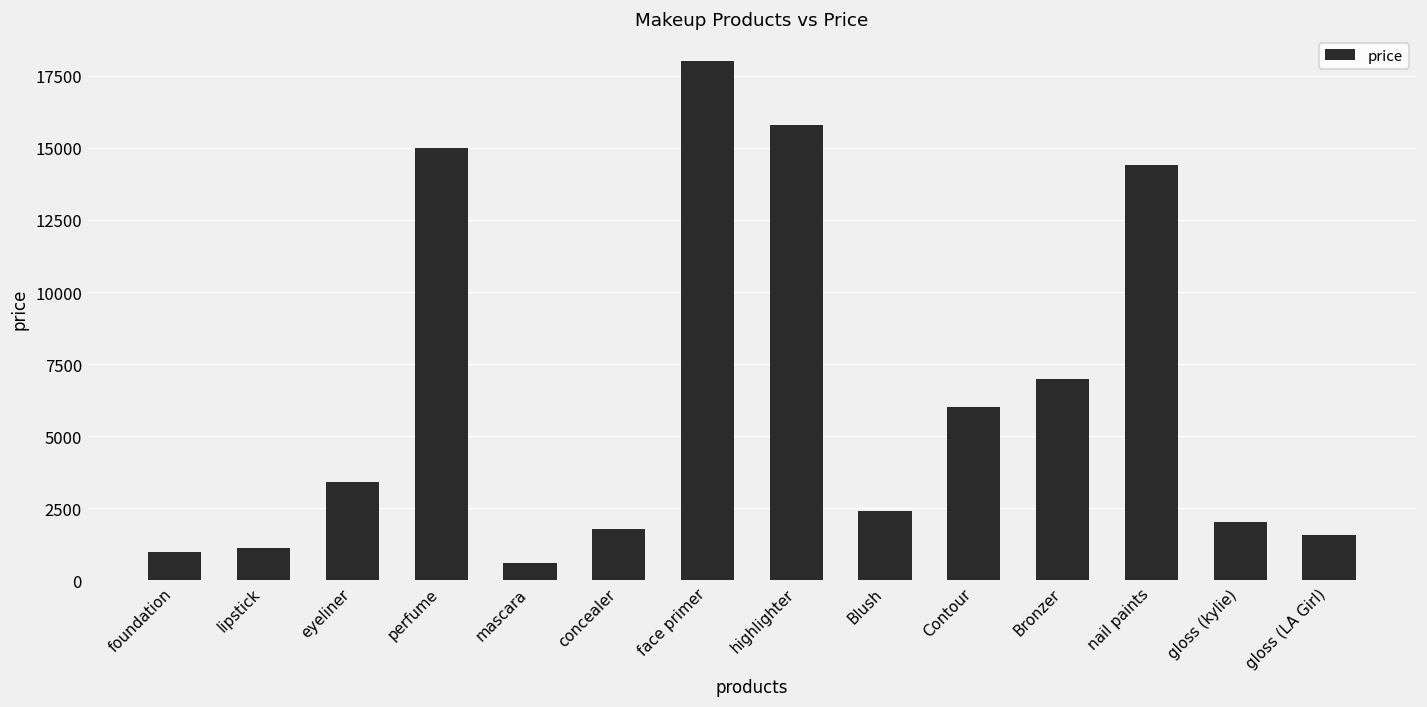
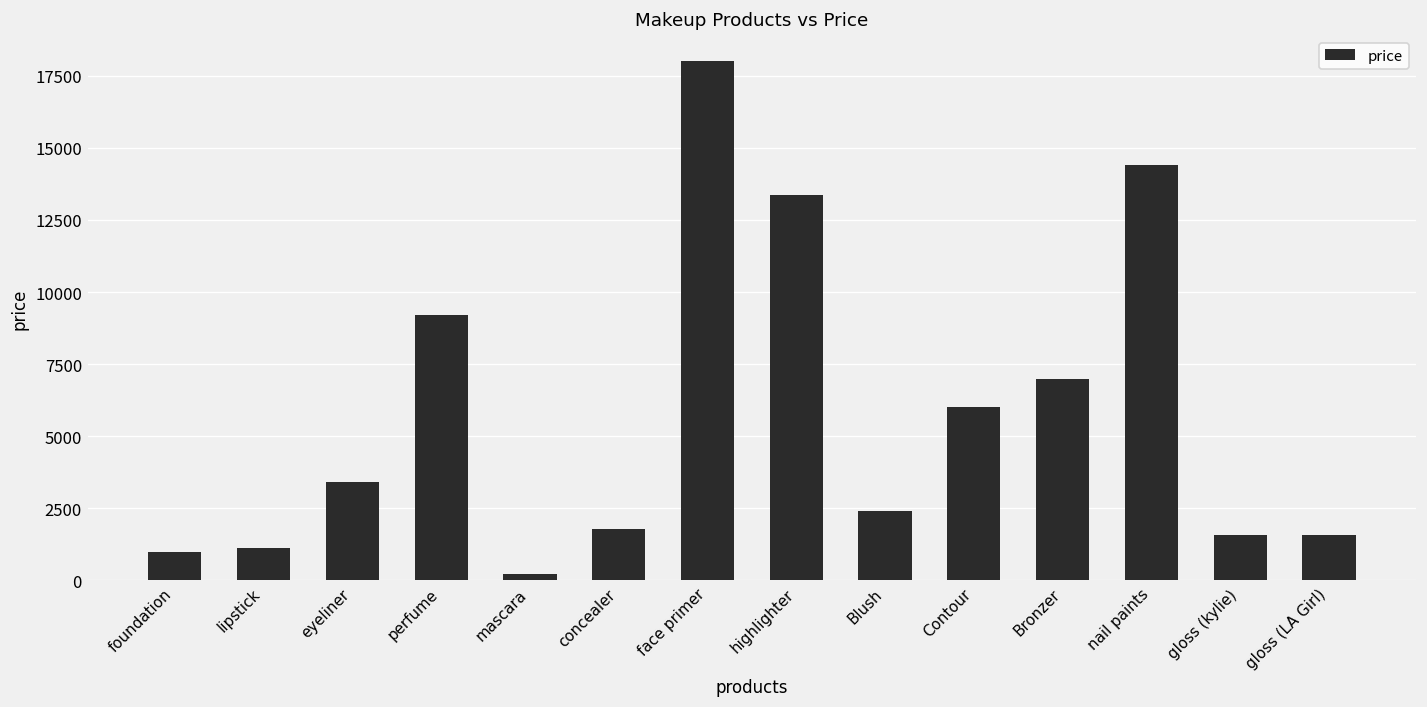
  {
    "foundation": 1000,
    "lipstick": 1100,
    "eyeliner": 3400,
-   "perfume": 15000,
-   "mascara": 600,
+   "perfume": 9200,
+   "mascara": 200,
    "concealer": 1800,
    "face primer": 18000,
-   "highlighter": 15800,
+   "highlighter": 13400,
    "Blush": 2400,
    "Contour": 6000,
    "Bronzer": 7000,
    "nail paints": 14400,
-   "gloss (kylie)": 2000,
+   "gloss (kylie)": 1600,
    "gloss (LA Girl)": 1600
  }
